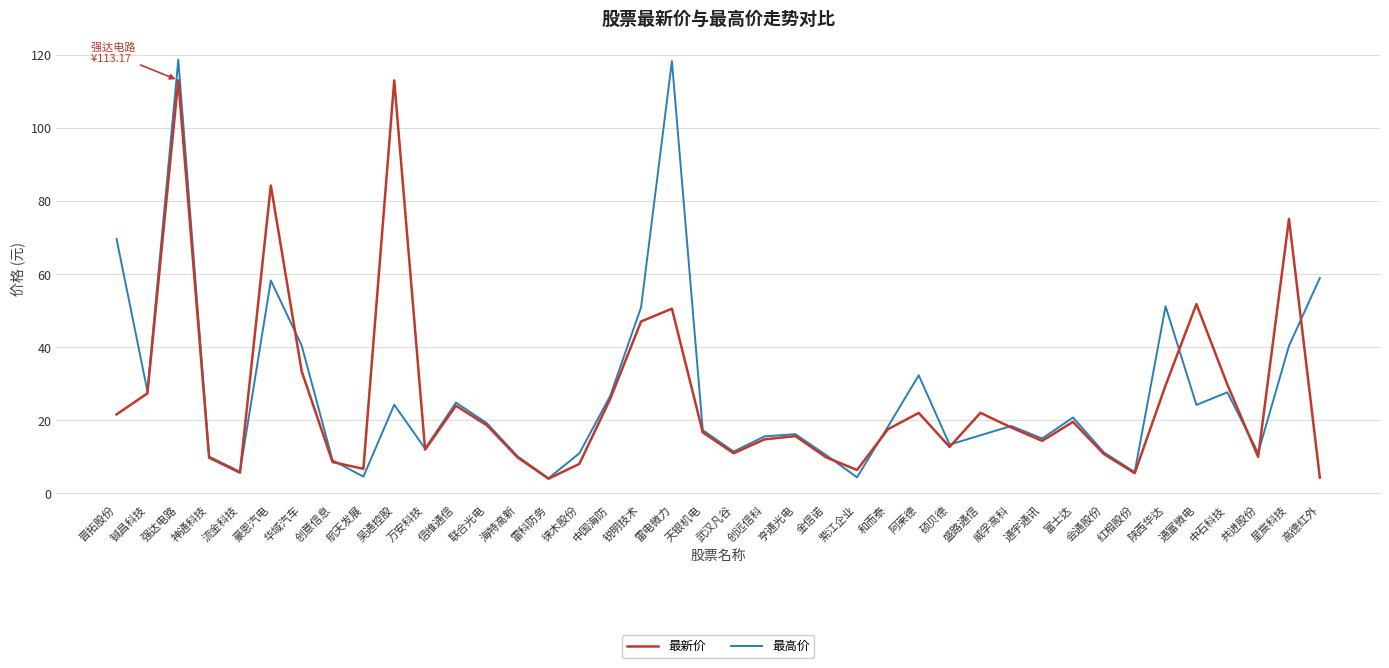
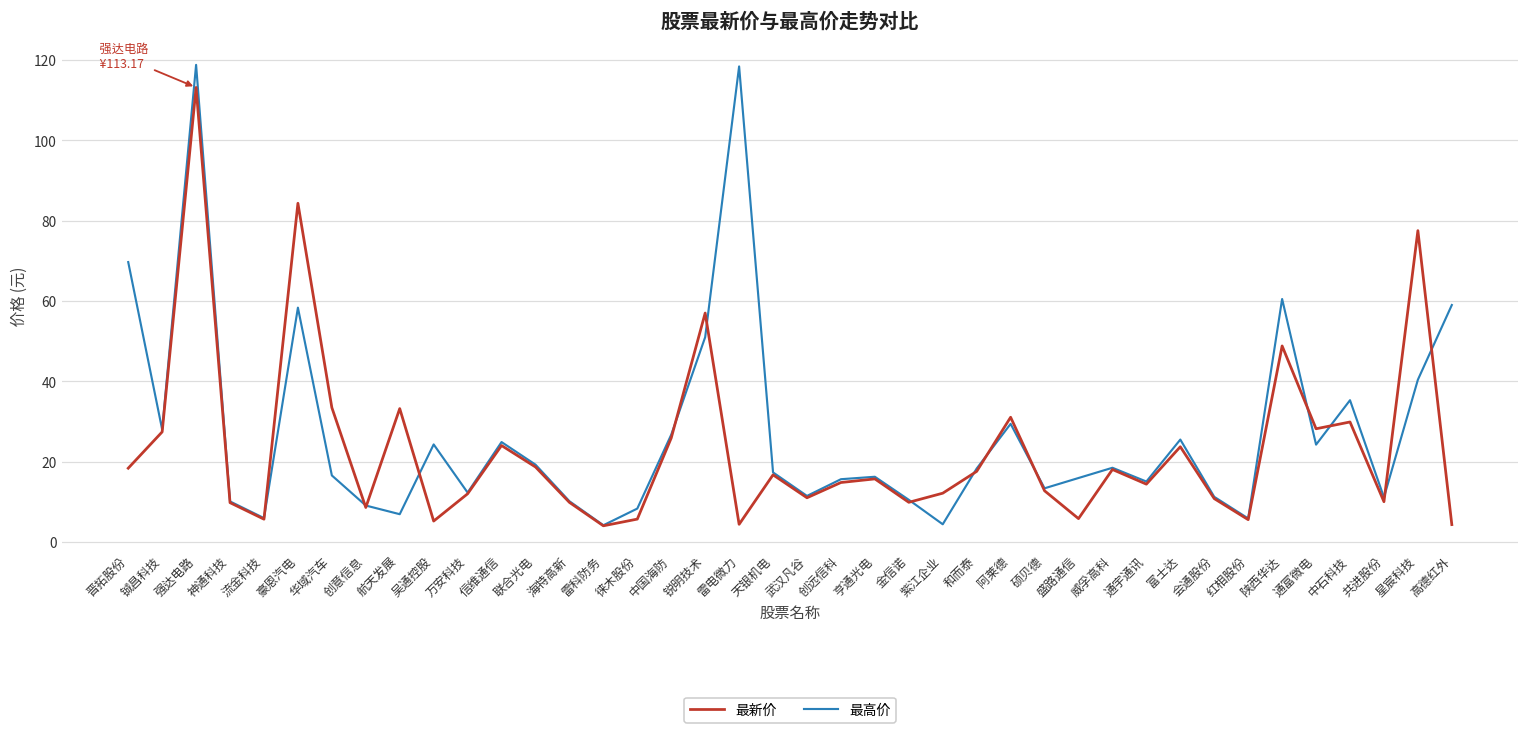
  {
    "最新价": {
-     "晋拓股份": 22,
+     "晋拓股份": 18,
      "豪恩汽电": 84,
      "华域汽车": 33,
-     "航天发展": 7,
-     "吴通控股": 113,
+     "航天发展": 33,
+     "吴通控股": 5,
      "信维通信": 24,
-     "徕木股份": 8,
+     "徕木股份": 6,
      "中国海防": 26,
-     "锐明技术": 47,
-     "雷电微力": 51,
+     "锐明技术": 57,
+     "雷电微力": 4,
      "创远信科": 15,
-     "紫江企业": 6,
+     "紫江企业": 12,
      "和而泰": 18,
-     "阿莱德": 22,
-     "盛路通信": 22,
-     "富士达": 20,
-     "陕西华达": 30,
-     "通富微电": 52,
+     "阿莱德": 31,
+     "盛路通信": 6,
+     "富士达": 24,
+     "陕西华达": 49,
+     "通富微电": 28,
      "中石科技": 30,
      "共进股份": 10,
-     "星宸科技": 75,
+     "星宸科技": 78,
      "高德红外": 4
    },
    "最高价": {
      "晋拓股份": 70,
      "豪恩汽电": 58,
-     "华域汽车": 41,
-     "航天发展": 5,
+     "华域汽车": 17,
+     "航天发展": 7,
      "吴通控股": 24,
      "信维通信": 25,
-     "徕木股份": 11,
+     "徕木股份": 8,
      "中国海防": 27,
      "锐明技术": 51,
      "雷电微力": 118,
      "创远信科": 16,
      "紫江企业": 4,
      "和而泰": 18,
-     "阿莱德": 32,
+     "阿莱德": 29,
      "盛路通信": 16,
-     "富士达": 21,
-     "陕西华达": 51,
+     "富士达": 26,
+     "陕西华达": 61,
      "通富微电": 24,
-     "中石科技": 28,
+     "中石科技": 35,
      "共进股份": 11,
      "星宸科技": 40,
      "高德红外": 59
    }
  }
